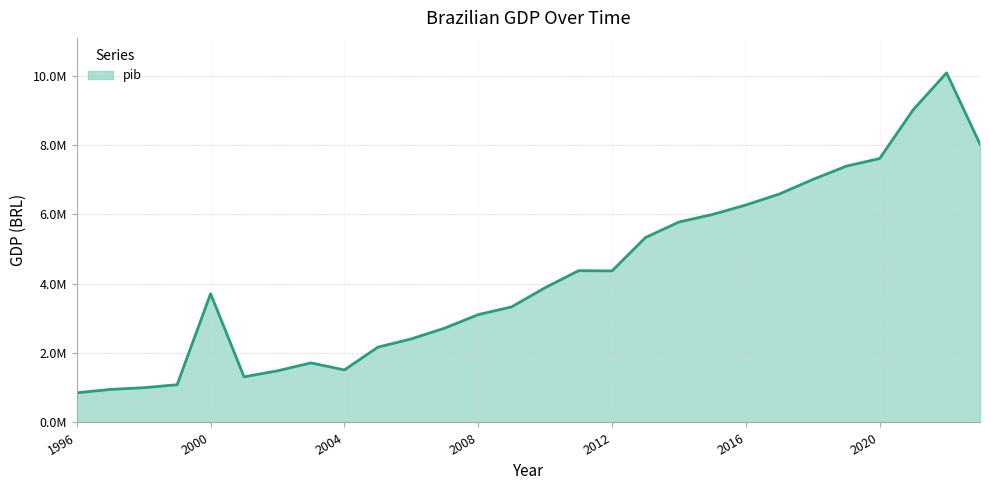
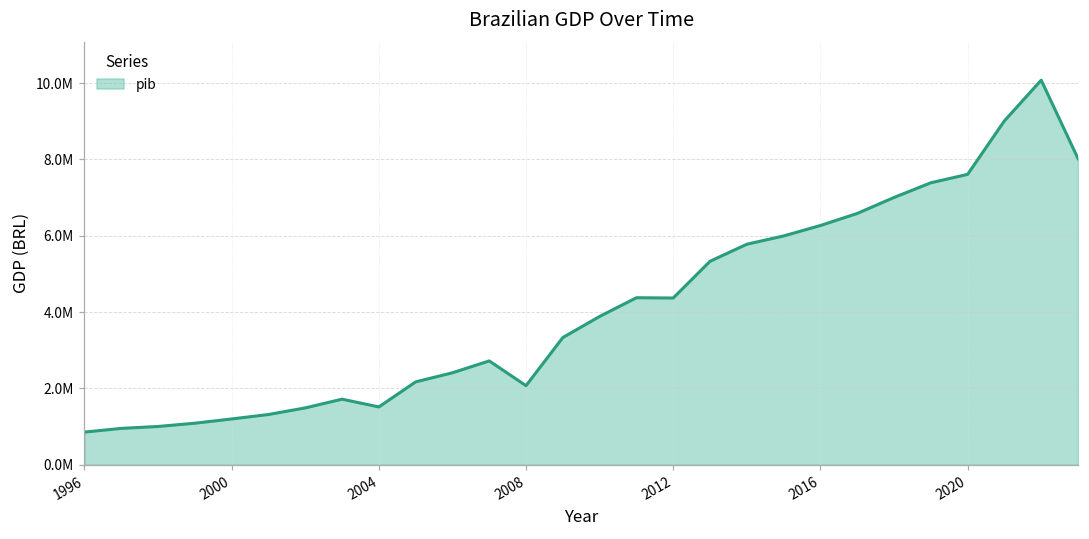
  {
    "1996": 900000,
-   "2000": 3700000,
+   "2000": 1200000,
    "2004": 1500000,
-   "2008": 3100000,
+   "2008": 2100000,
    "2012": 4400000,
    "2016": 6300000,
    "2020": 7600000
  }
